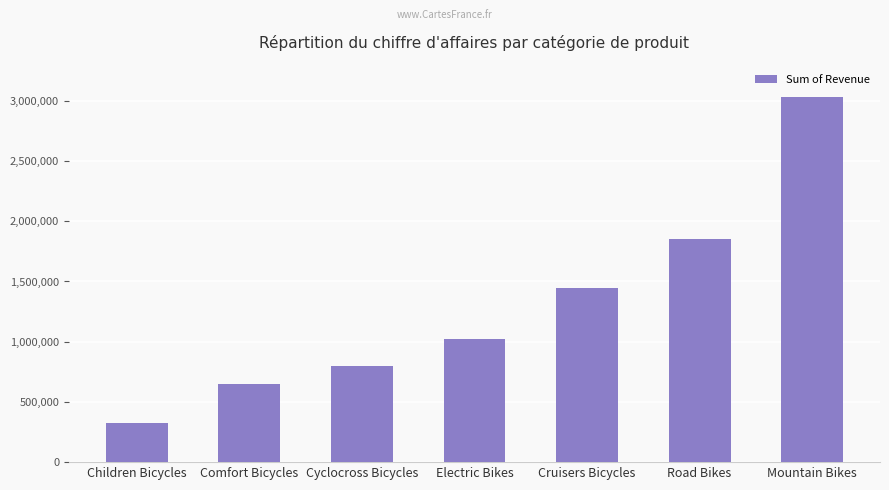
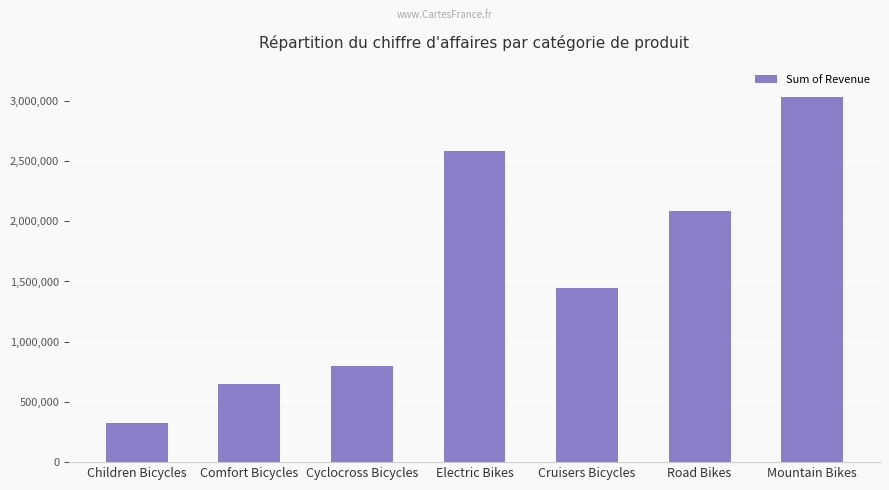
  {
    "Children Bicycles": "330,000",
    "Comfort Bicycles": "650,000",
    "Cyclocross Bicycles": "800,000",
-   "Electric Bikes": "1,020,000",
+   "Electric Bikes": "2,590,000",
    "Cruisers Bicycles": "1,440,000",
-   "Road Bikes": "1,850,000",
+   "Road Bikes": "2,080,000",
    "Mountain Bikes": "3,030,000"
  }
